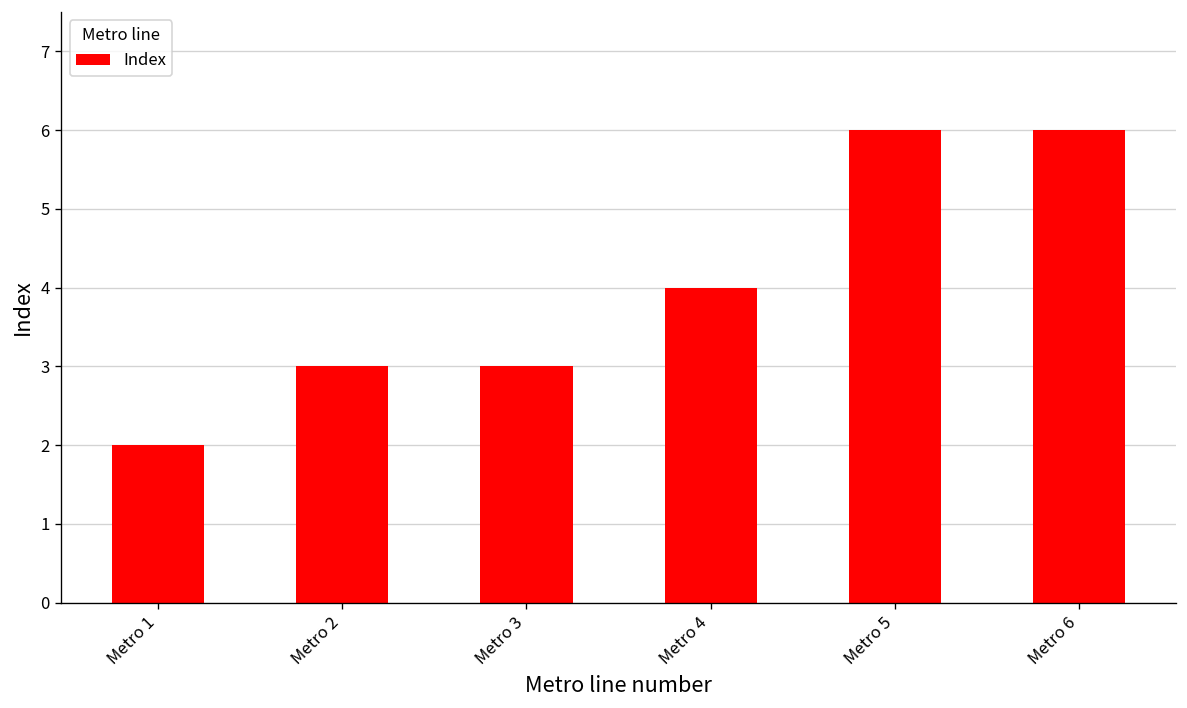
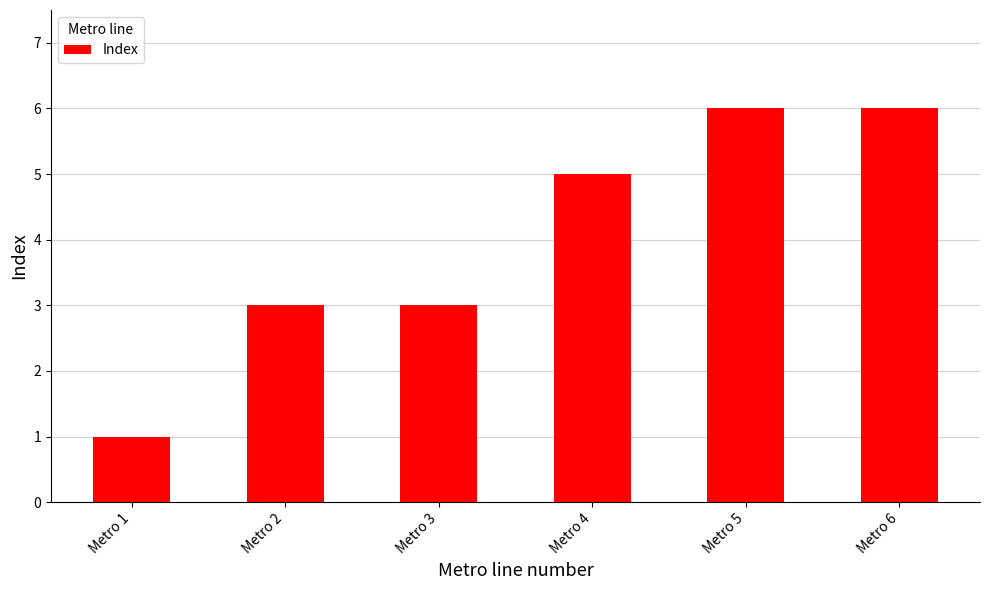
  {
-   "Metro 1": 2,
+   "Metro 1": 1,
    "Metro 2": 3,
    "Metro 3": 3,
-   "Metro 4": 4,
+   "Metro 4": 5,
    "Metro 5": 6,
    "Metro 6": 6
  }
